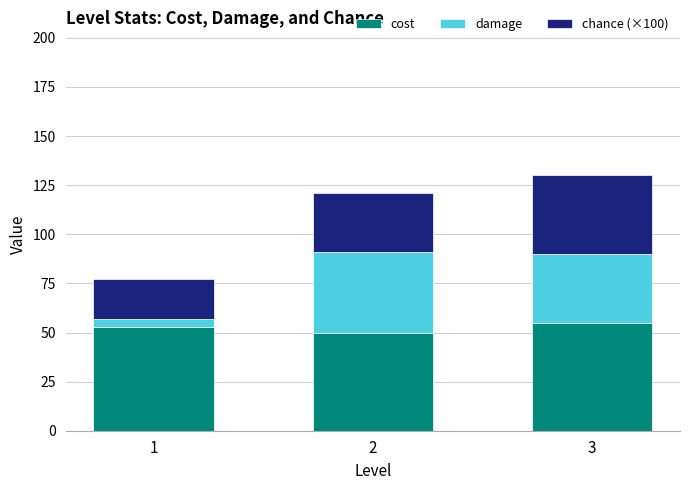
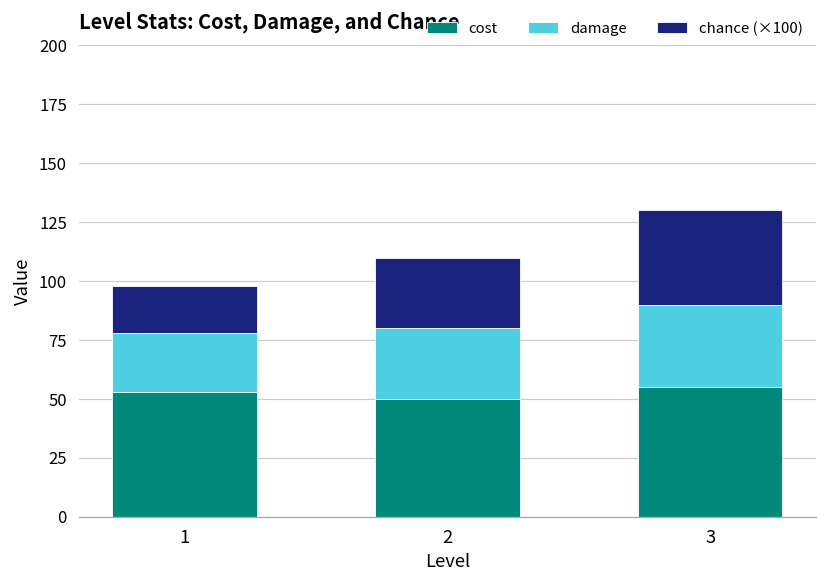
  {
    "cost": {
      "1": 53,
      "2": 50,
      "3": 55
    },
    "damage": {
-     "1": 4,
-     "2": 41,
+     "1": 25,
+     "2": 30,
      "3": 35
    },
    "chance (×100)": {
      "1": 20,
      "2": 30,
      "3": 40
    }
  }
